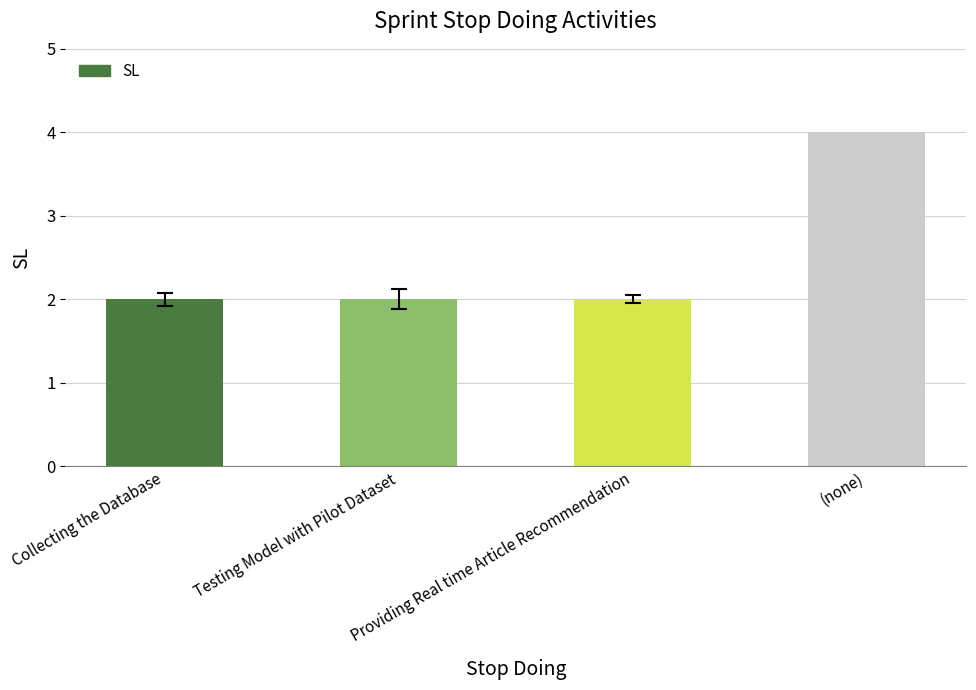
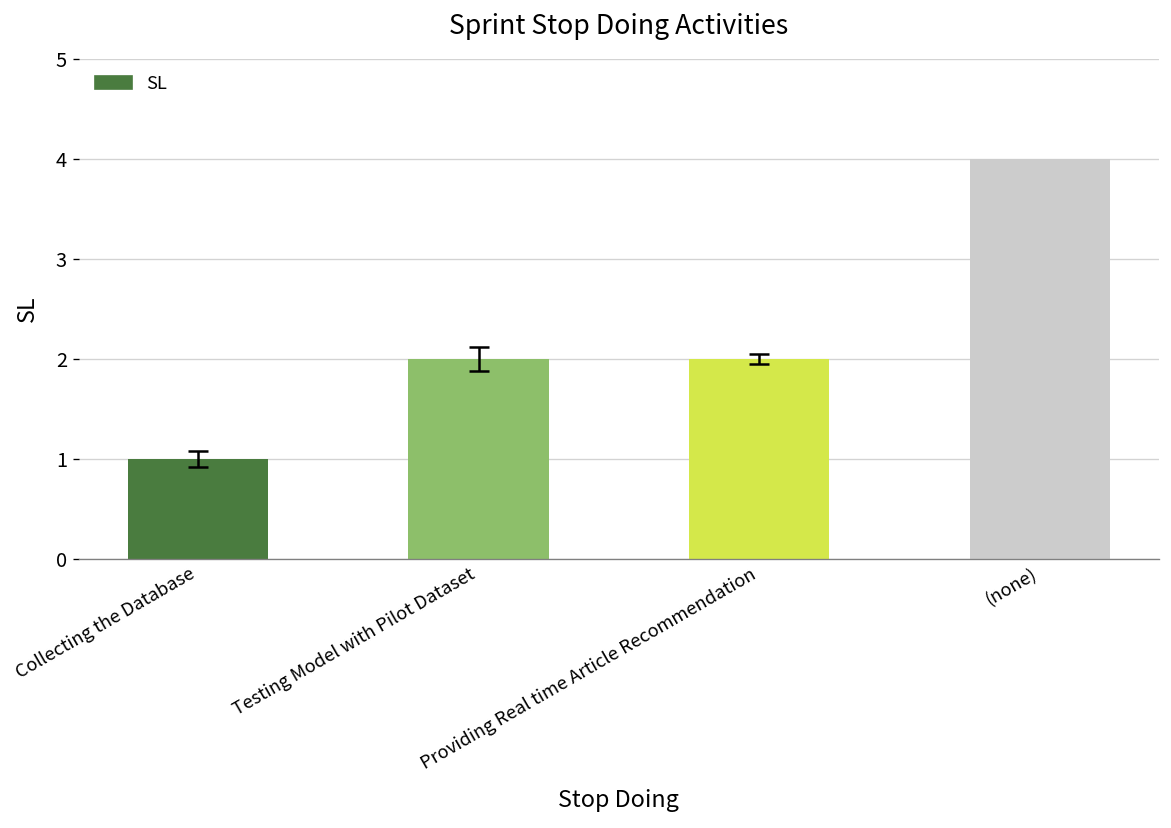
  {
    "SL": {
-     "Collecting the Database": 2,
+     "Collecting the Database": 1,
      "Testing Model with Pilot Dataset": 2,
      "Providing Real time Article Recommendation": 2,
      "(none)": 4
    }
  }
